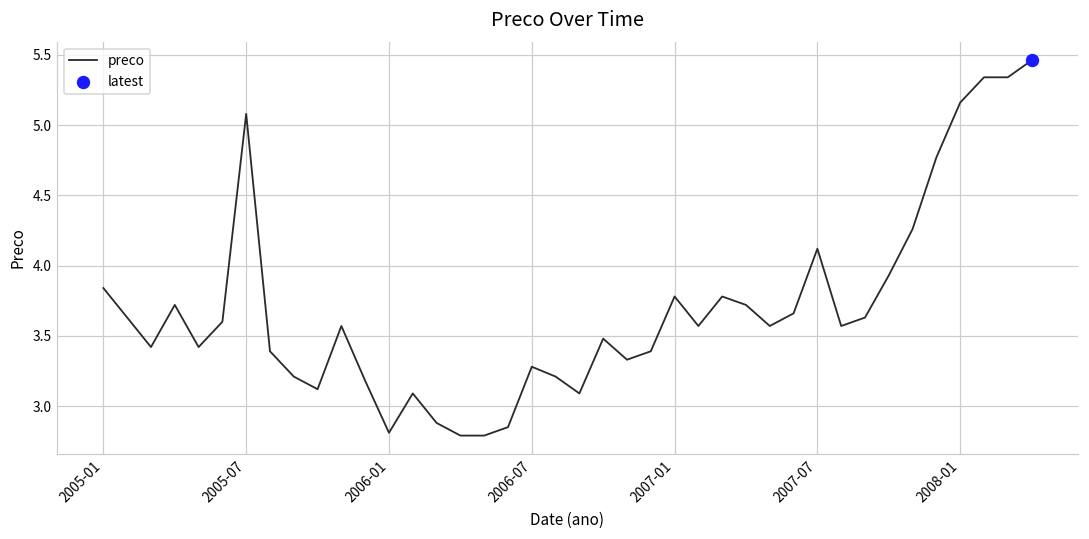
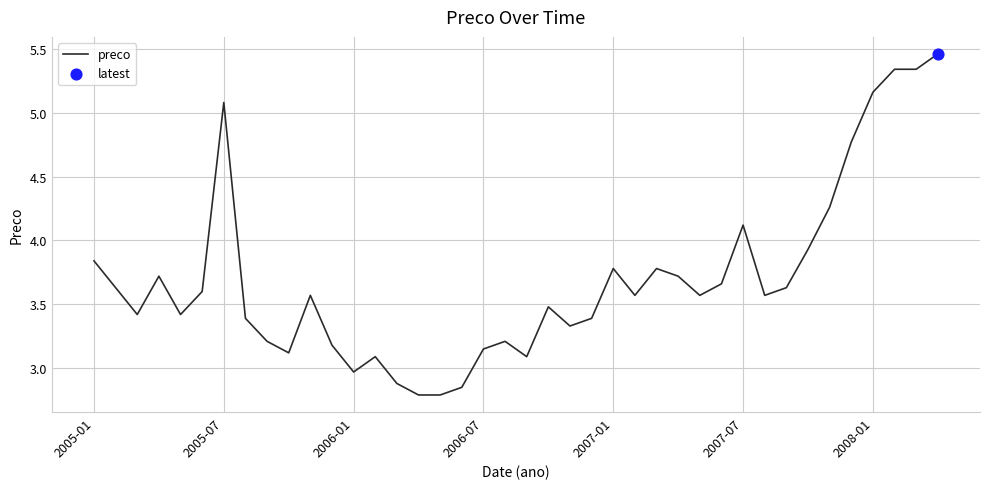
  {
    "preco": {
      "2005-01": 3.84,
      "2005-07": 5.08,
-     "2006-01": 2.81,
-     "2006-07": 3.28,
+     "2006-01": 2.97,
+     "2006-07": 3.15,
      "2007-01": 3.78,
      "2007-07": 4.12,
      "2008-01": 5.16
    }
  }
